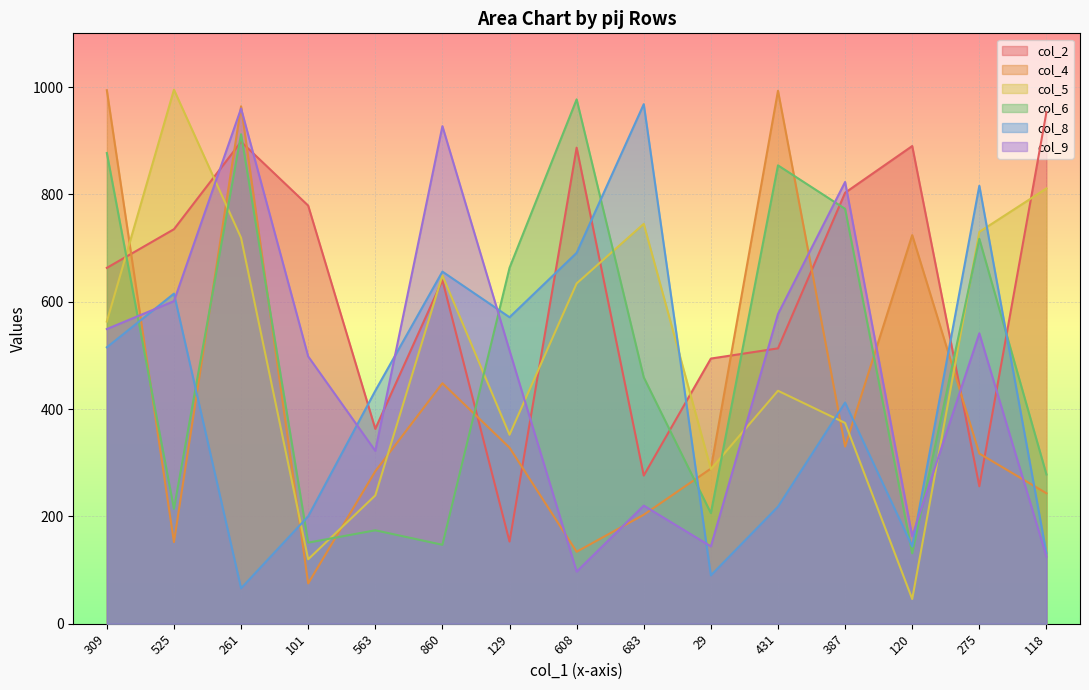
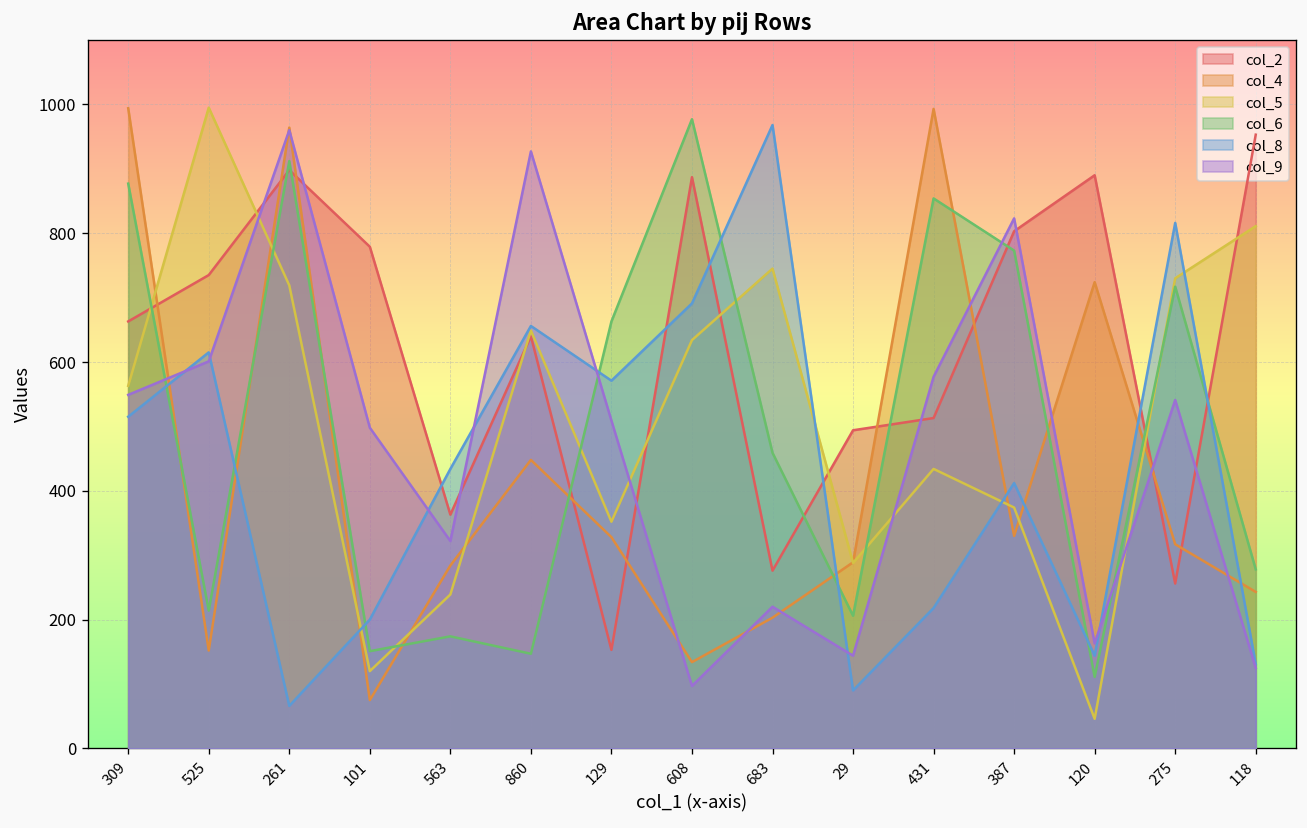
  {
    "col_6": {
      "309": 880,
      "525": 210,
      "261": 910,
      "101": 150,
      "563": 170,
      "860": 150,
      "129": 660,
      "608": 980,
      "683": 460,
      "29": 210,
      "431": 850,
      "387": 770,
-     "120": 130,
+     "120": 110,
      "275": 720,
      "118": 280
    }
  }
